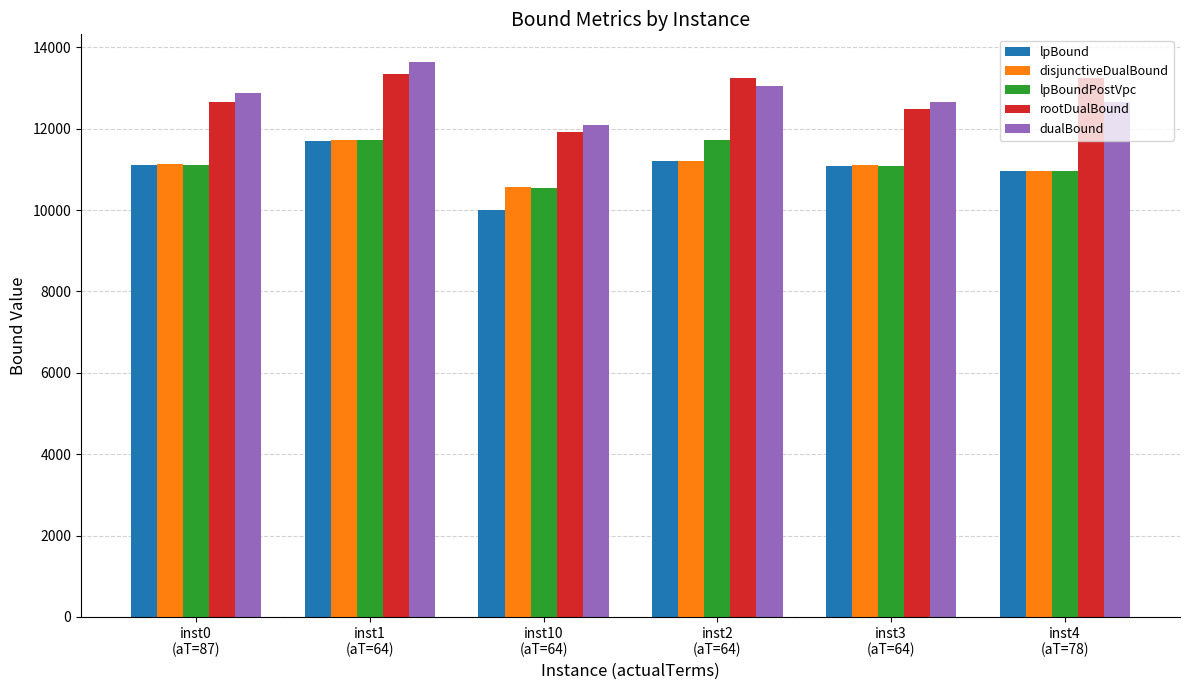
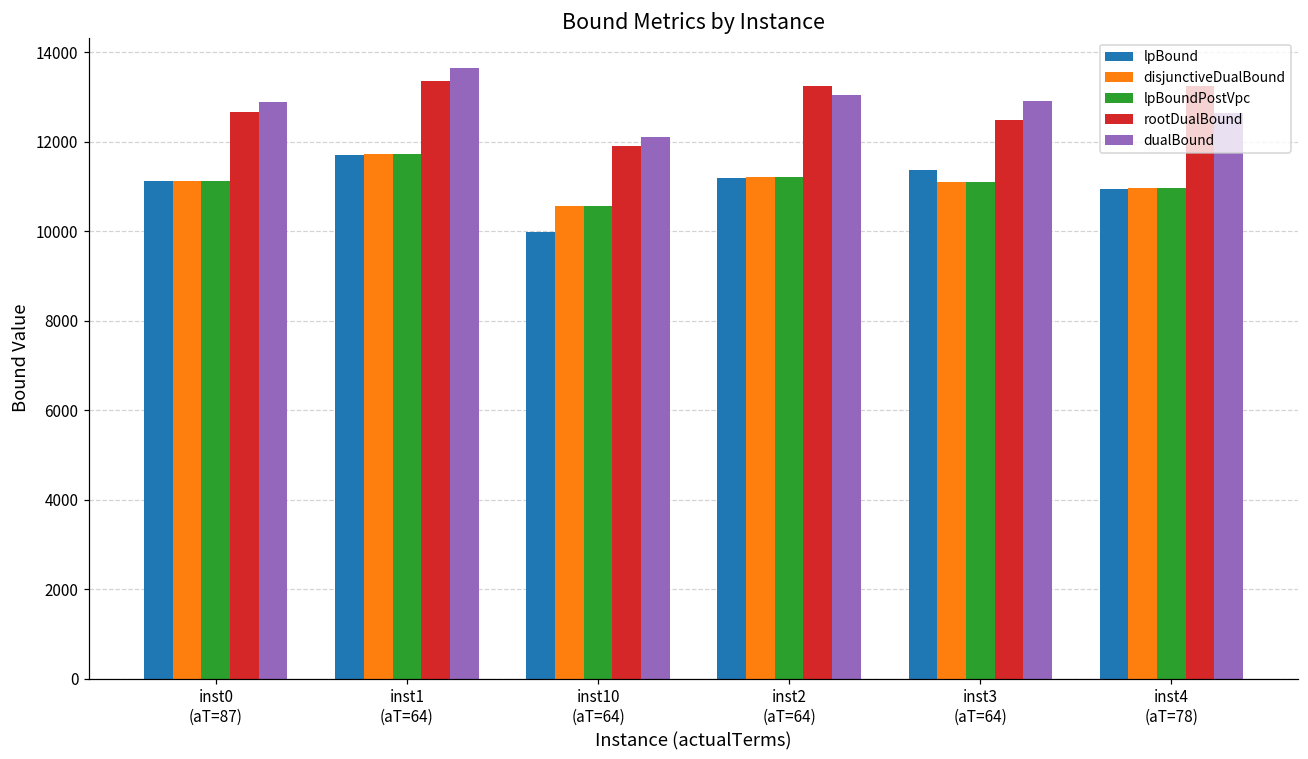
  {
    "lpBound": {
      "inst0 (aT=87)": 11100,
      "inst1 (aT=64)": 11700,
      "inst10 (aT=64)": 10000,
      "inst2 (aT=64)": 11200,
-     "inst3 (aT=64)": 11100,
+     "inst3 (aT=64)": 11400,
      "inst4 (aT=78)": 11000
    },
    "disjunctiveDualBound": {
      "inst0 (aT=87)": 11100,
      "inst1 (aT=64)": 11700,
      "inst10 (aT=64)": 10600,
      "inst2 (aT=64)": 11200,
      "inst3 (aT=64)": 11100,
      "inst4 (aT=78)": 11000
    },
    "lpBoundPostVpc": {
      "inst0 (aT=87)": 11100,
      "inst1 (aT=64)": 11700,
      "inst10 (aT=64)": 10600,
-     "inst2 (aT=64)": 11700,
+     "inst2 (aT=64)": 11200,
      "inst3 (aT=64)": 11100,
      "inst4 (aT=78)": 11000
    },
    "rootDualBound": {
      "inst0 (aT=87)": 12700,
      "inst1 (aT=64)": 13300,
      "inst10 (aT=64)": 11900,
      "inst2 (aT=64)": 13200,
      "inst3 (aT=64)": 12500
    },
    "dualBound": {
      "inst0 (aT=87)": 12900,
      "inst1 (aT=64)": 13600,
      "inst10 (aT=64)": 12100,
      "inst2 (aT=64)": 13100,
-     "inst3 (aT=64)": 12700
+     "inst3 (aT=64)": 12900
    }
  }
